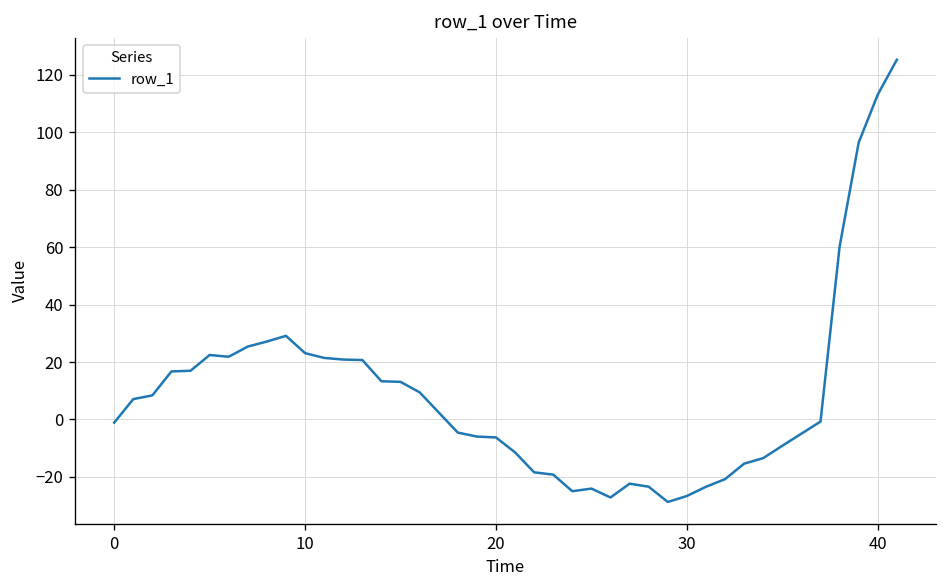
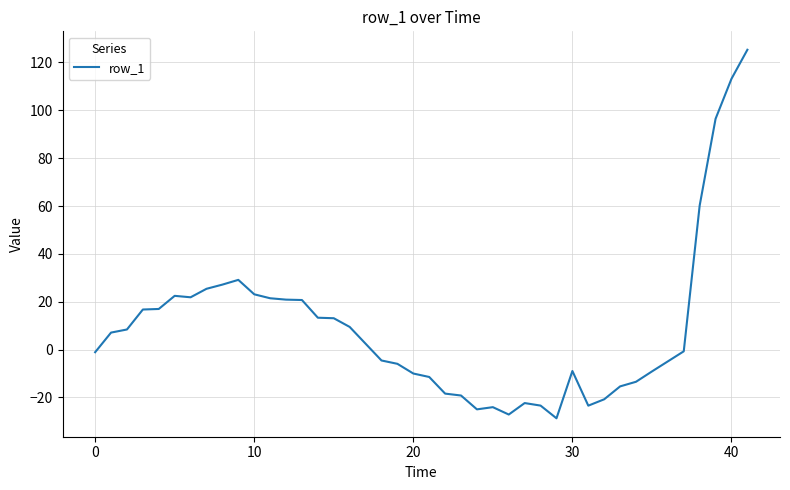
  {
    "0": -1,
    "10": 23,
-   "20": -6,
-   "30": -27,
+   "20": -10,
+   "30": -9,
    "40": 113
  }
